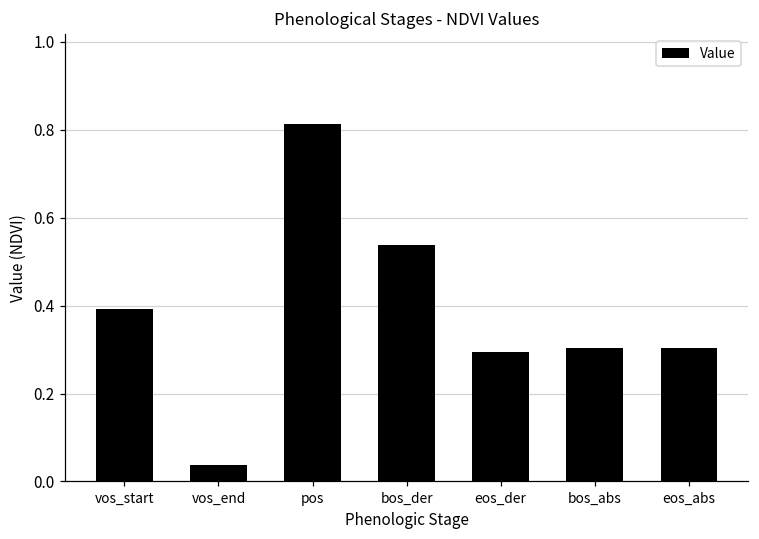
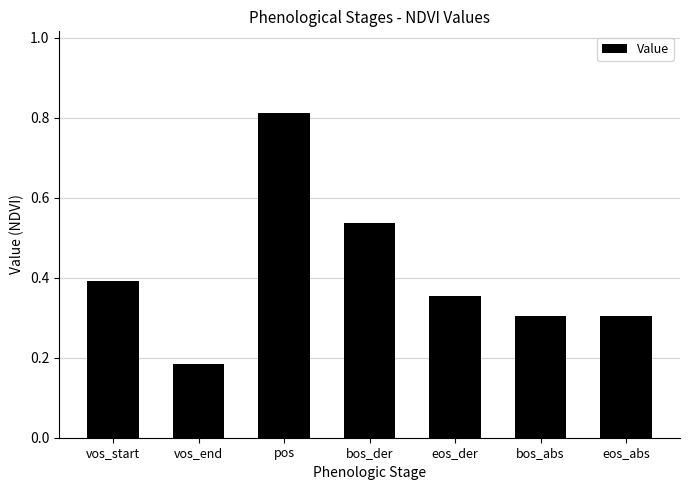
  {
    "vos_start": 0.39,
-   "vos_end": 0.04,
+   "vos_end": 0.18,
    "pos": 0.81,
    "bos_der": 0.54,
-   "eos_der": 0.29,
+   "eos_der": 0.36,
    "bos_abs": 0.30,
    "eos_abs": 0.30
  }
